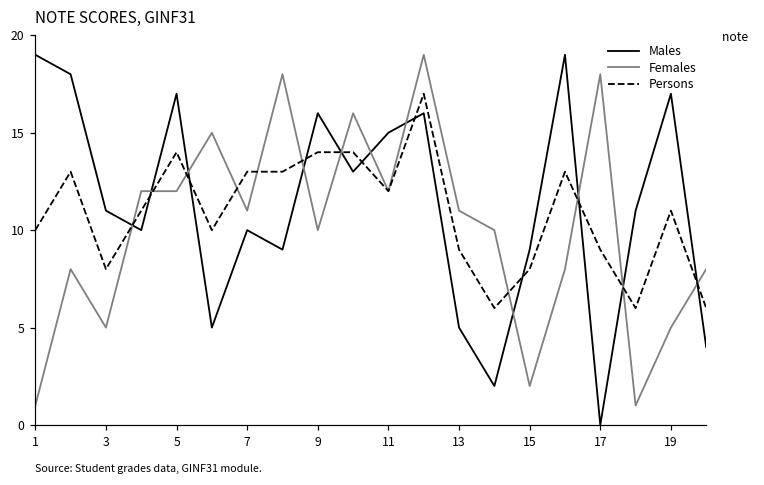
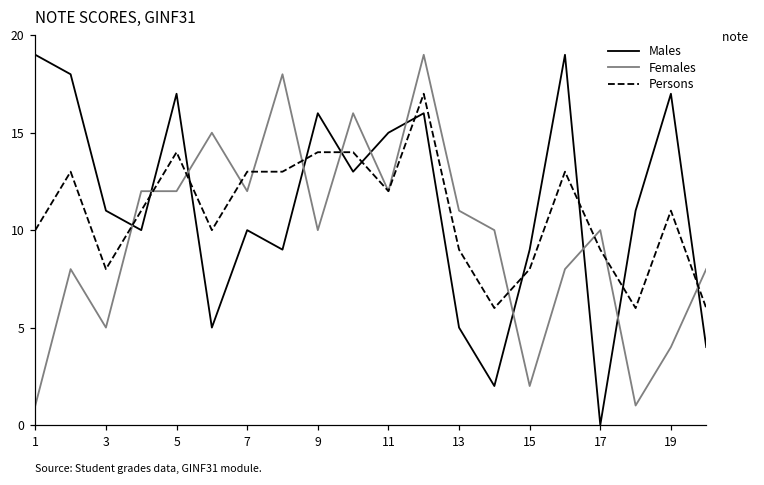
  {
    "Females": {
      "1": 1,
      "3": 5,
      "5": 12,
-     "7": 11,
+     "7": 12,
      "9": 10,
      "13": 11,
      "15": 2,
-     "17": 18,
-     "19": 5
+     "17": 10,
+     "19": 4
    }
  }
